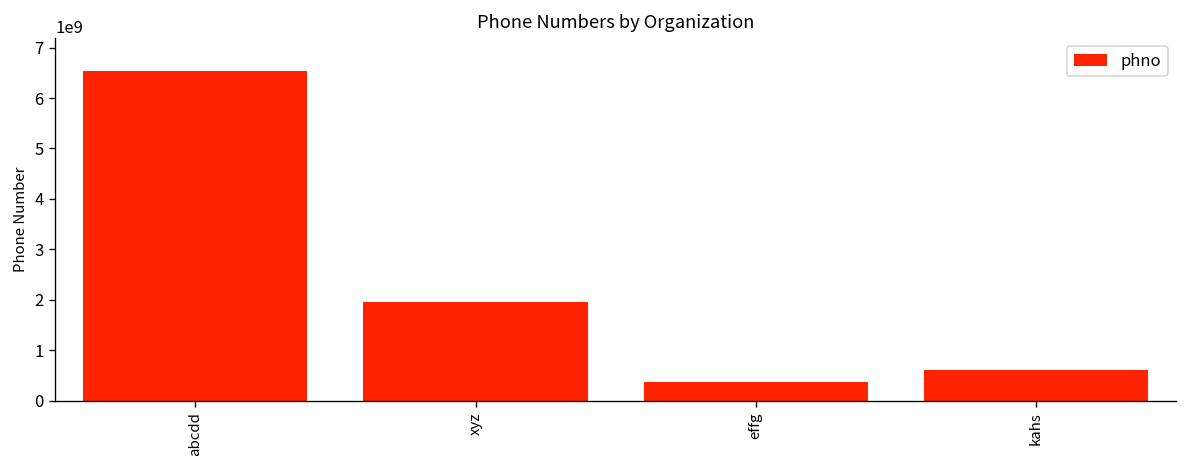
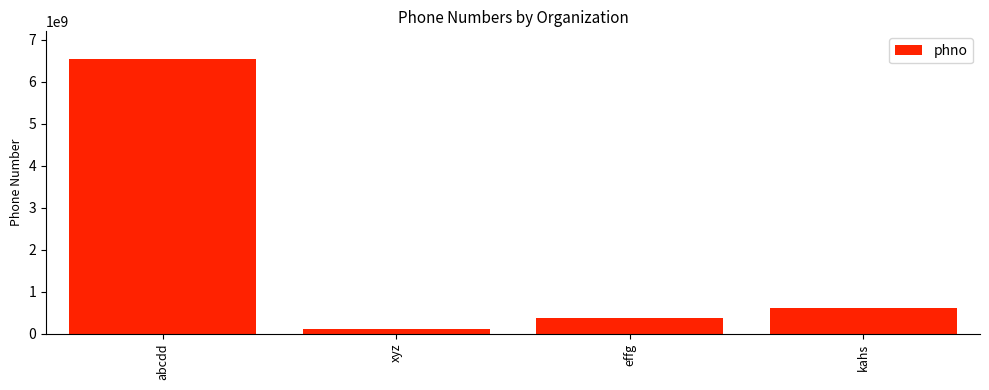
  {
    "abcdd": 6500000000,
-   "xyz": 2000000000,
+   "xyz": 100000000,
    "effg": 400000000,
    "kahs": 600000000
  }
